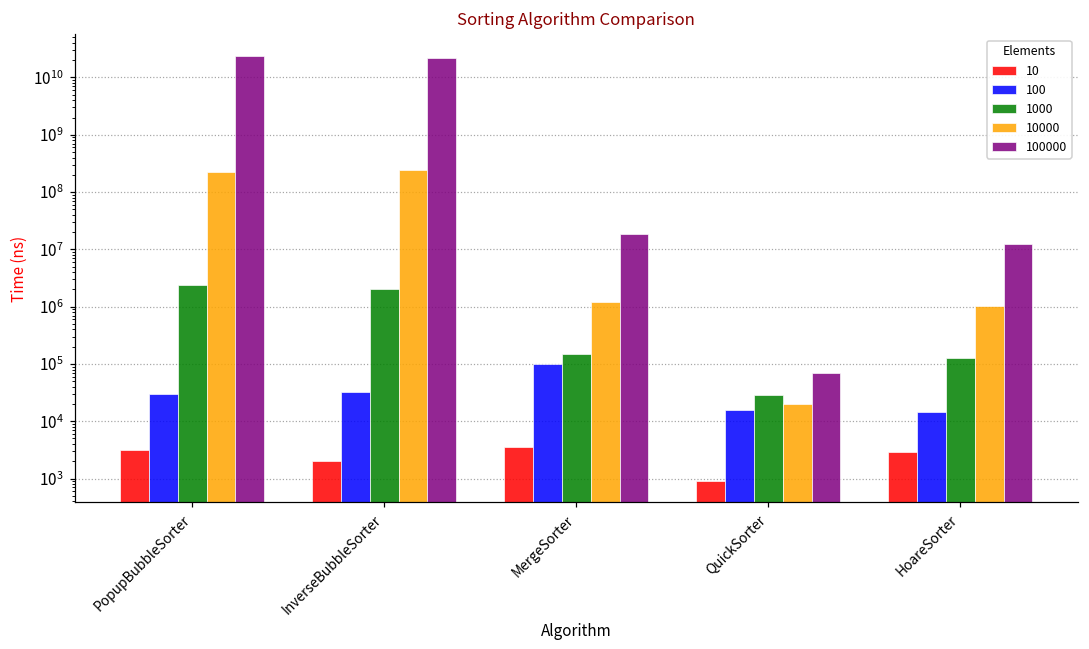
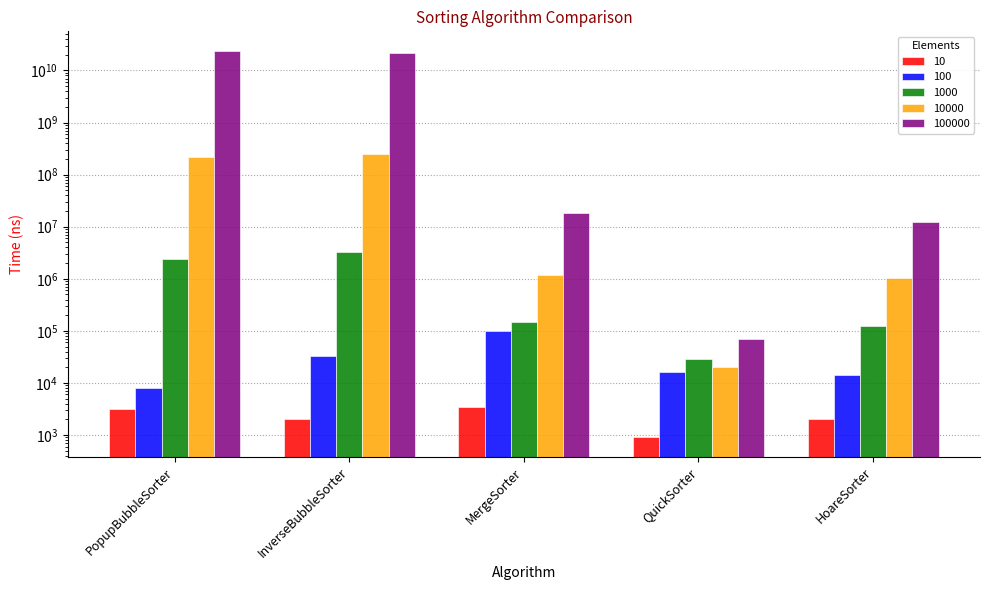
  {
    "10": {
      "PopupBubbleSorter": 3000,
      "InverseBubbleSorter": 2100,
      "MergeSorter": 3000,
      "QuickSorter": 900,
-     "HoareSorter": 3000
+     "HoareSorter": 2000
    },
    "100": {
-     "PopupBubbleSorter": 30000,
+     "PopupBubbleSorter": 8000,
      "InverseBubbleSorter": 30000,
      "MergeSorter": 100000,
      "QuickSorter": 16000,
      "HoareSorter": 14000
    },
    "1000": {
      "PopupBubbleSorter": 2000000,
-     "InverseBubbleSorter": 2000000,
+     "InverseBubbleSorter": 3000000,
      "MergeSorter": 150000,
      "QuickSorter": 30000,
      "HoareSorter": 130000
    },
    "10000": {
      "PopupBubbleSorter": 220000000,
      "InverseBubbleSorter": 200000000,
      "MergeSorter": 1200000,
      "QuickSorter": 20000,
      "HoareSorter": 1000000
    },
    "100000": {
      "PopupBubbleSorter": 20000000000,
      "InverseBubbleSorter": 22000000000,
      "MergeSorter": 19000000,
      "QuickSorter": 70000,
      "HoareSorter": 12000000
    }
  }
